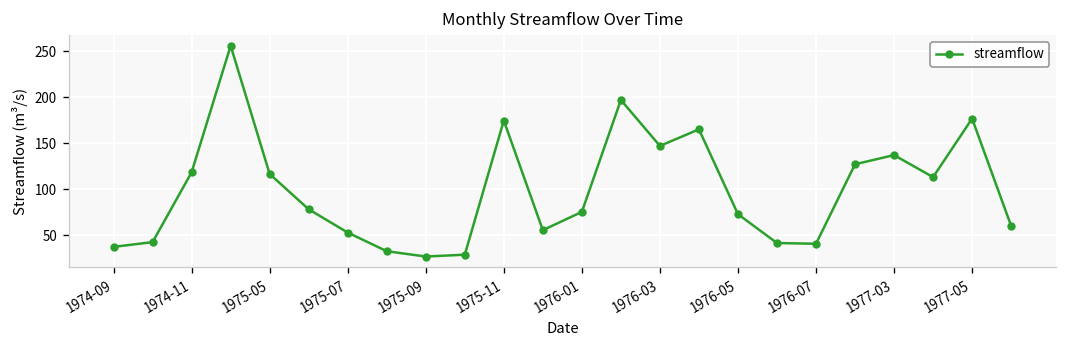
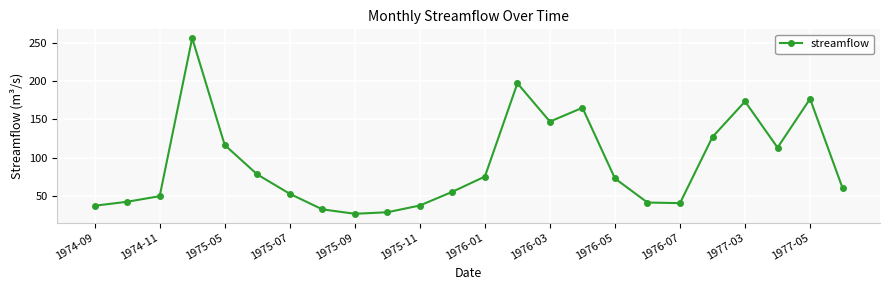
  {
    "1974-09": 40,
-   "1974-11": 120,
+   "1974-11": 50,
    "1975-05": 120,
    "1975-07": 50,
    "1975-09": 30,
-   "1975-11": 170,
+   "1975-11": 40,
    "1976-01": 80,
    "1976-03": 150,
    "1976-05": 70,
    "1976-07": 40,
-   "1977-03": 140,
+   "1977-03": 170,
    "1977-05": 180
  }
